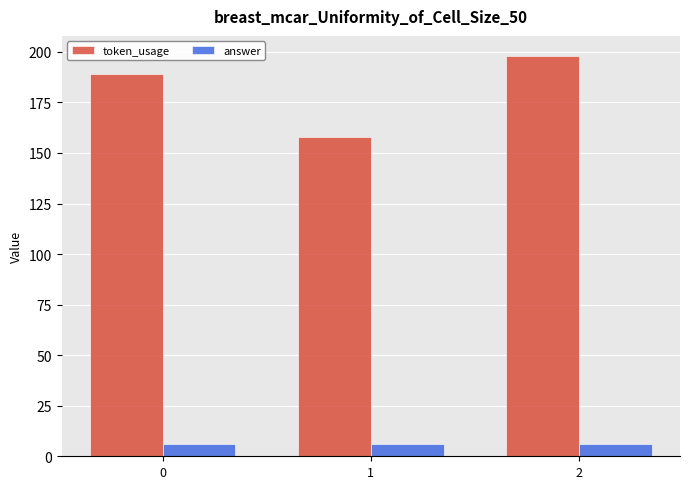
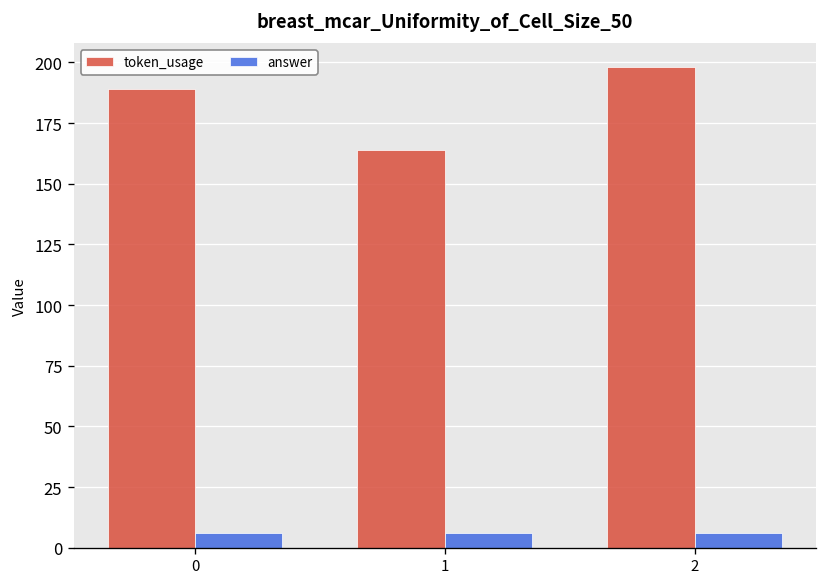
  {
    "token_usage": {
      "0": 189,
-     "1": 158,
+     "1": 164,
      "2": 198
    },
    "answer": {
      "0": 6,
      "1": 6,
      "2": 6
    }
  }
